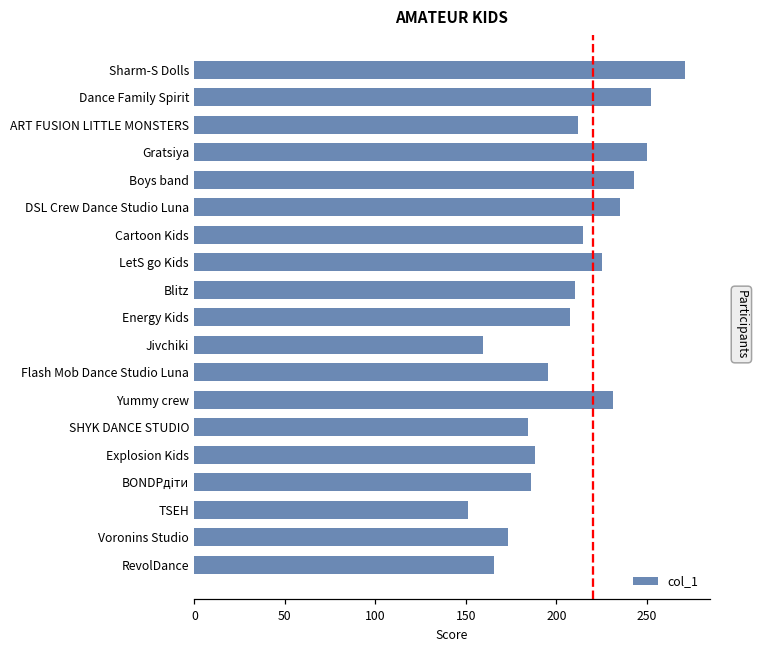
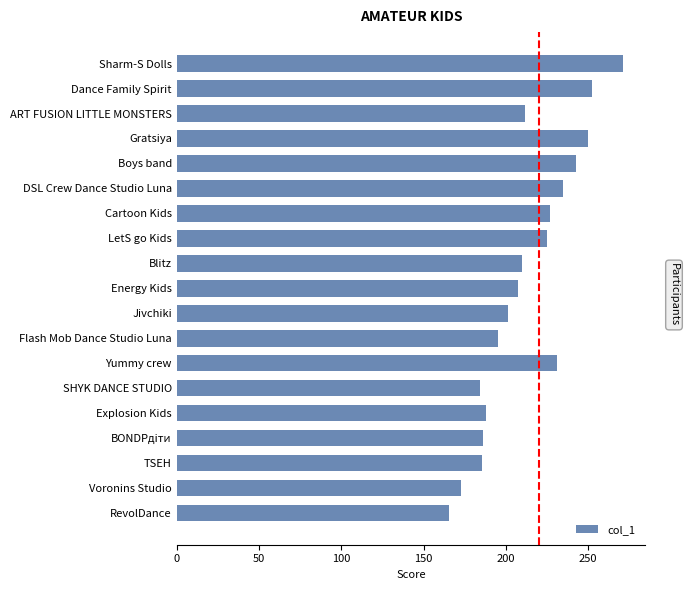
  {
    "Sharm-S Dolls": 271,
    "Dance Family Spirit": 252,
    "ART FUSION LITTLE MONSTERS": 212,
    "Gratsiya": 250,
    "Boys band": 243,
    "DSL Crew Dance Studio Luna": 235,
-   "Cartoon Kids": 215,
+   "Cartoon Kids": 227,
    "LetS go Kids": 225,
    "Blitz": 210,
    "Energy Kids": 208,
-   "Jivchiki": 160,
+   "Jivchiki": 202,
    "Flash Mob Dance Studio Luna": 196,
    "Yummy crew": 231,
    "SHYK DANCE STUDIO": 184,
    "Explosion Kids": 188,
    "BONDРдіти": 186,
-   "TSEH": 151,
+   "TSEH": 185,
    "Voronins Studio": 173,
    "RevolDance": 166
  }
